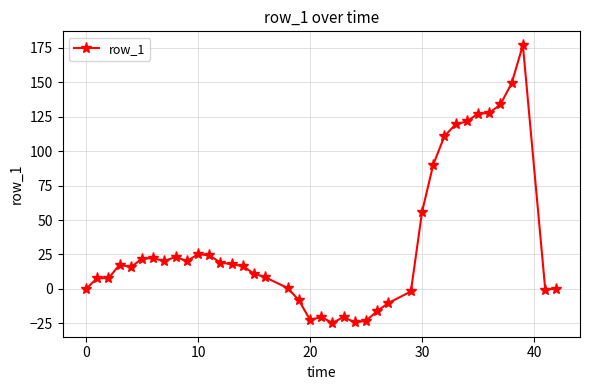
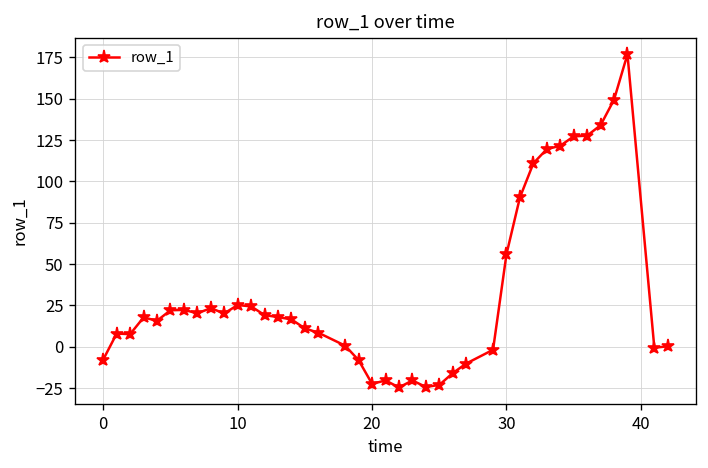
  {
-   "0": 0,
+   "0": -8,
    "10": 25,
    "20": -22,
    "30": 56
  }
